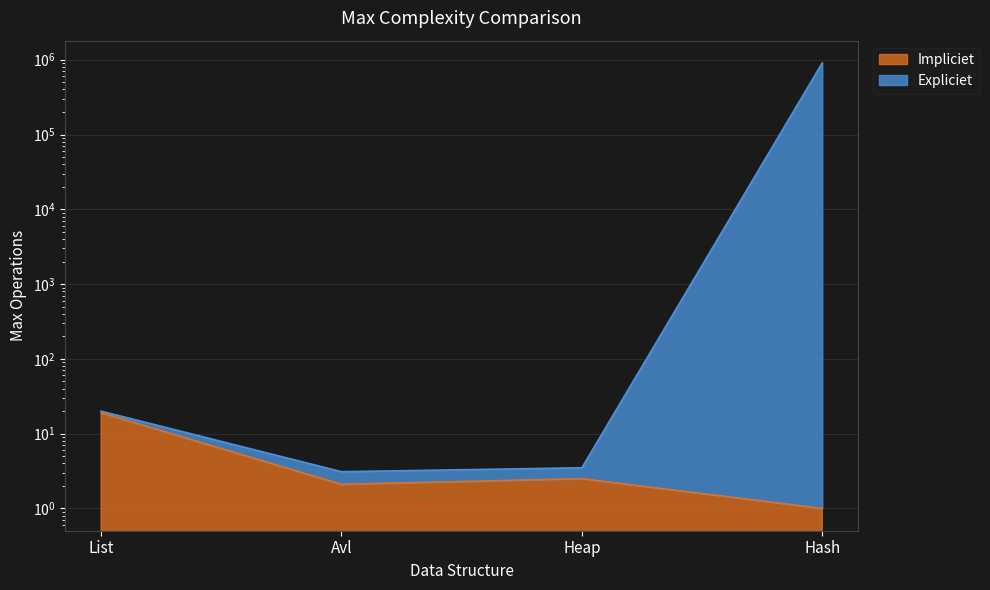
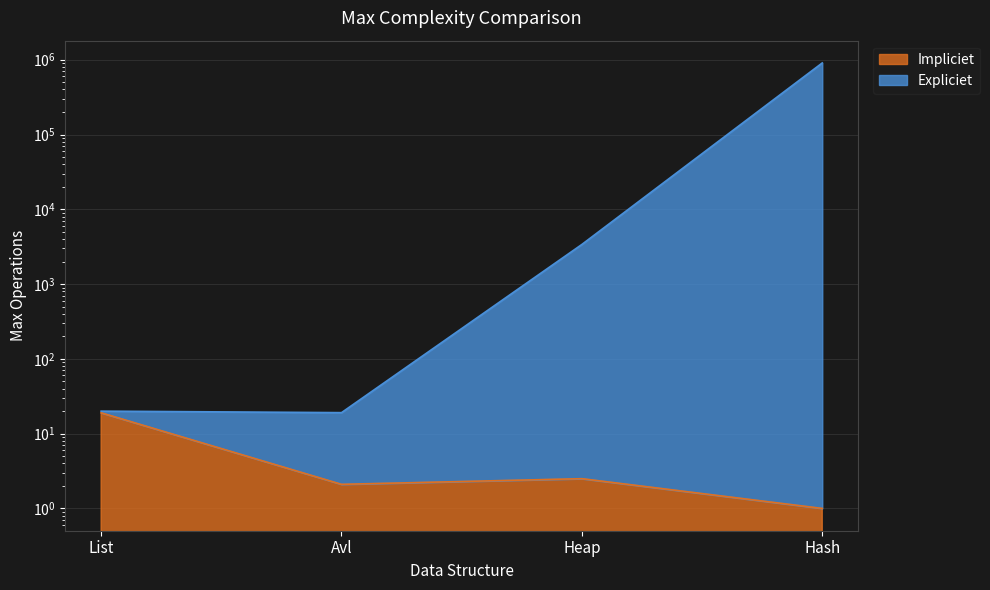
  {
    "Impliciet": {
      "Avl": 2,
      "Heap": 2.5,
      "Hash": 1
    },
    "Expliciet": {
-     "Avl": 1,
-     "Heap": 1,
+     "Avl": 17,
+     "Heap": 3000,
      "Hash": 900000
    }
  }
